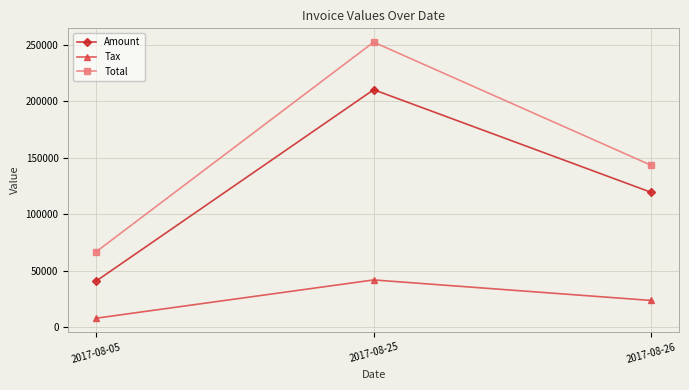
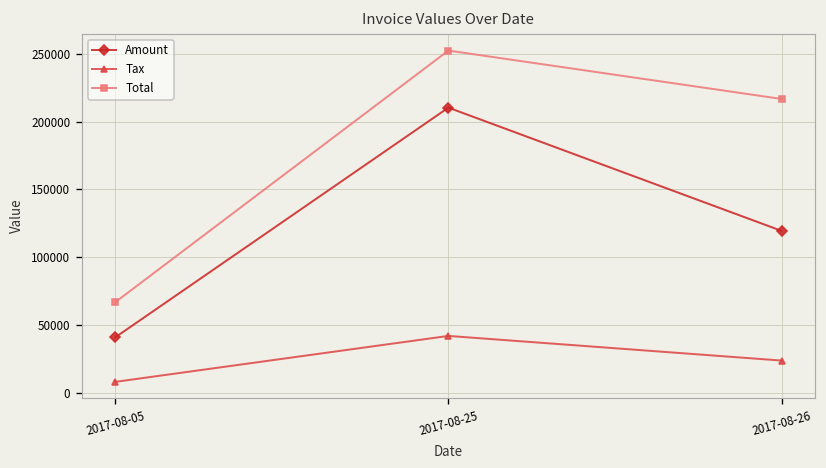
  {
    "Total": {
      "2017-08-05": 67000,
      "2017-08-25": 252000,
-     "2017-08-26": 143000
+     "2017-08-26": 217000
    }
  }
